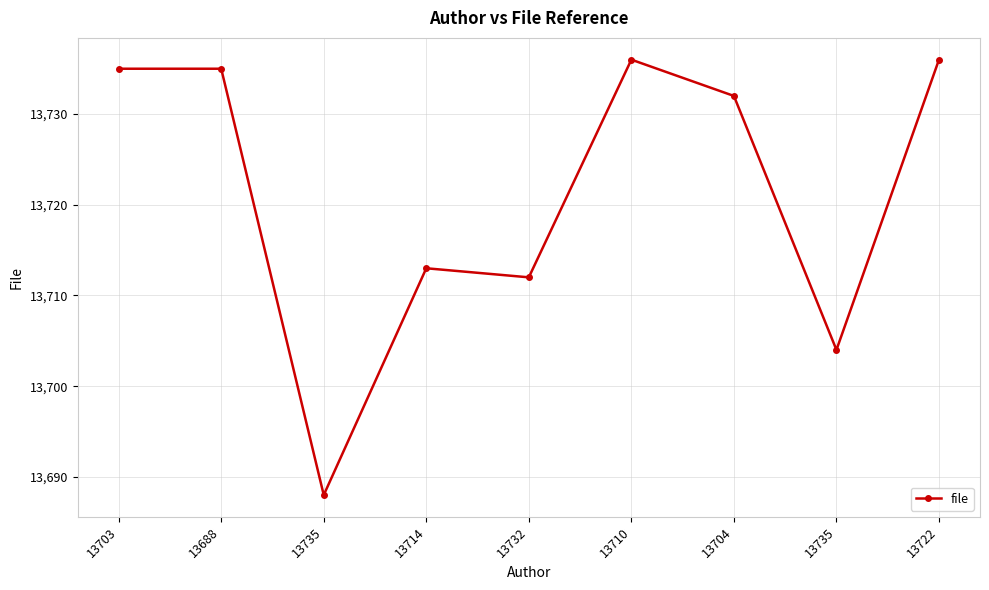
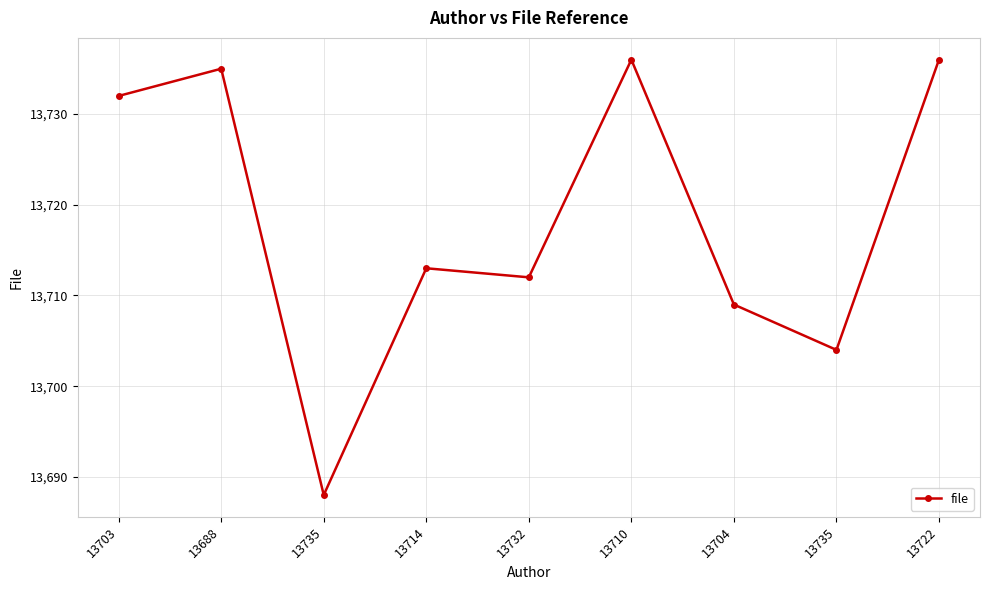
  {
-   "13703": "13,735",
+   "13703": "13,732",
    "13688": "13,735",
    "13714": "13,713",
    "13732": "13,712",
    "13710": "13,736",
-   "13704": "13,732",
+   "13704": "13,709",
    "13722": "13,736"
  }
